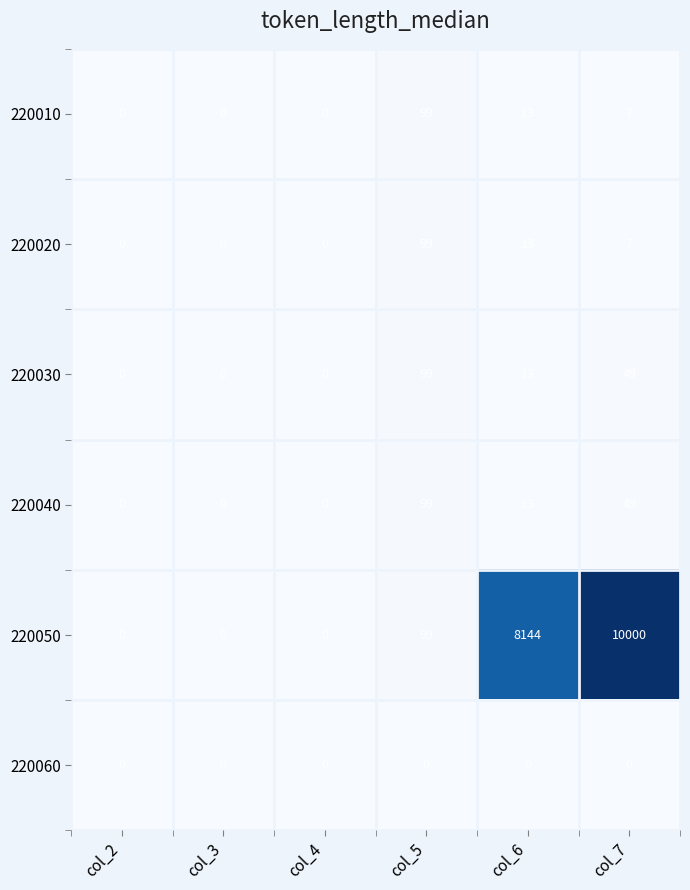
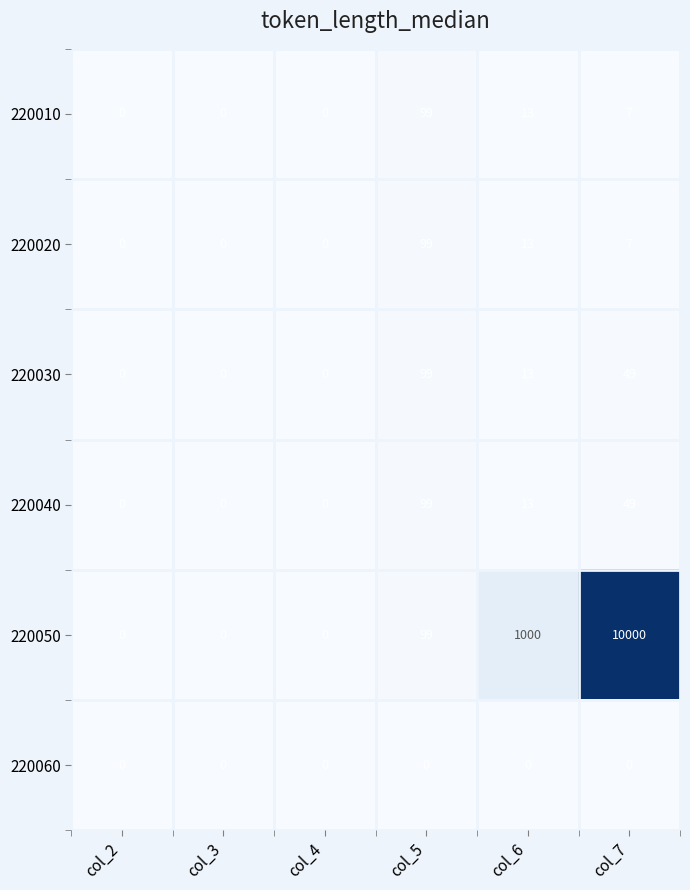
  {
    "220050": {
-     "col_6": 8144,
+     "col_6": 1000,
      "col_7": 10000
    }
  }
